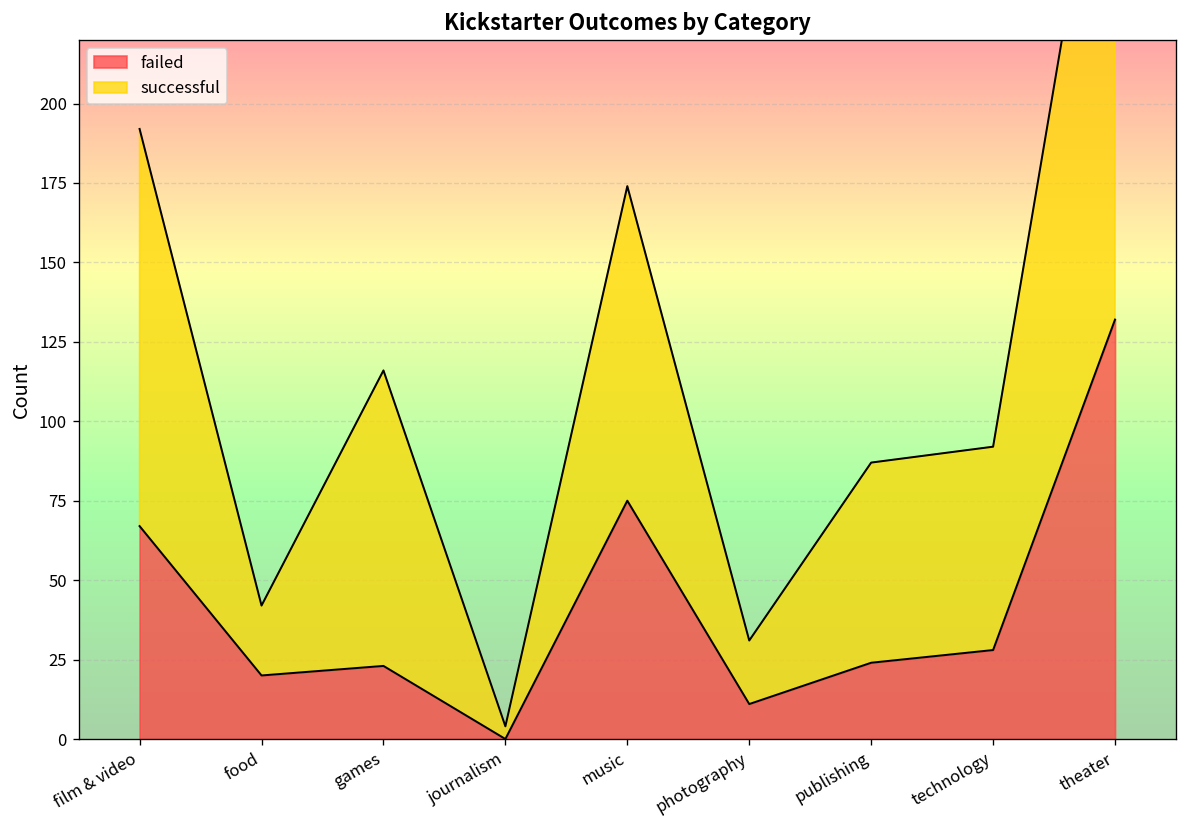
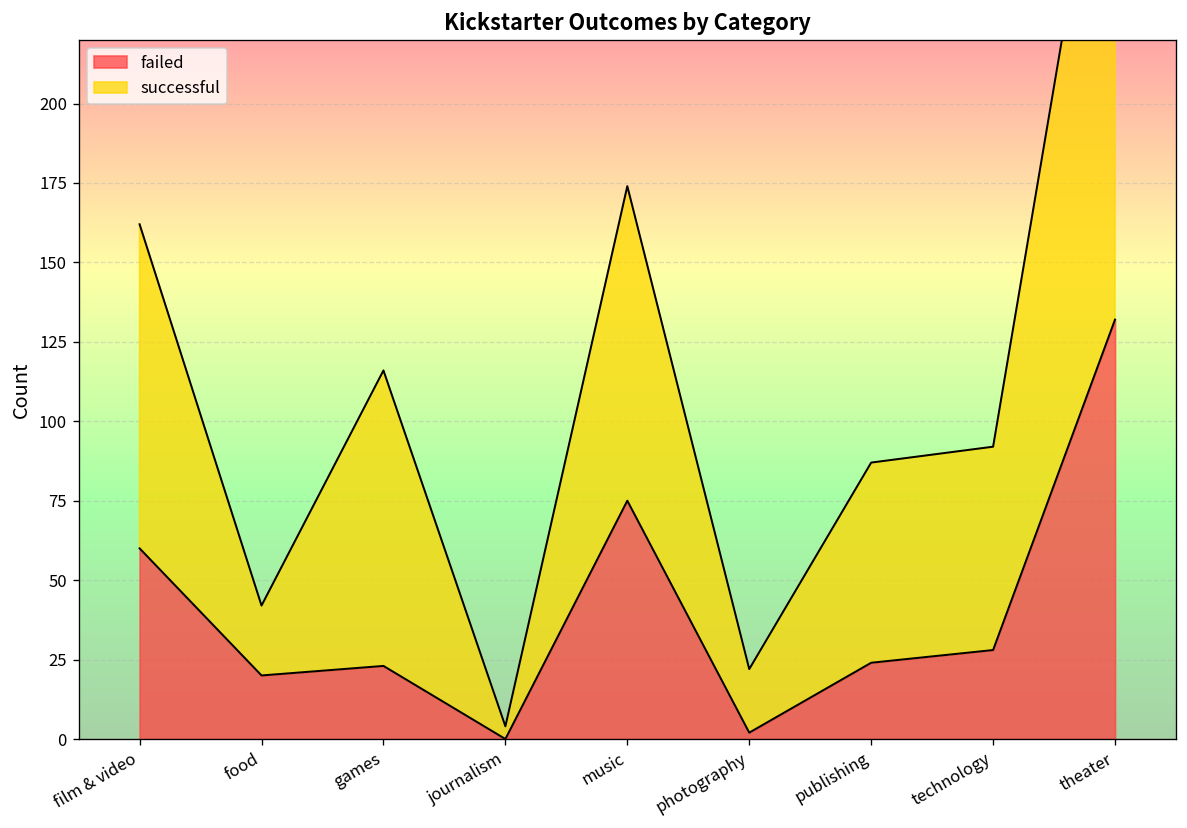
  {
    "failed": {
-     "film & video": 67,
+     "film & video": 60,
      "food": 20,
      "games": 23,
      "journalism": 0,
      "music": 75,
-     "photography": 11,
+     "photography": 2,
      "publishing": 24,
      "technology": 28,
      "theater": 132
    },
    "successful": {
-     "film & video": 125,
+     "film & video": 102,
      "food": 22,
      "games": 93,
      "journalism": 4,
      "music": 99,
      "photography": 20,
      "publishing": 63,
      "technology": 64
    }
  }
